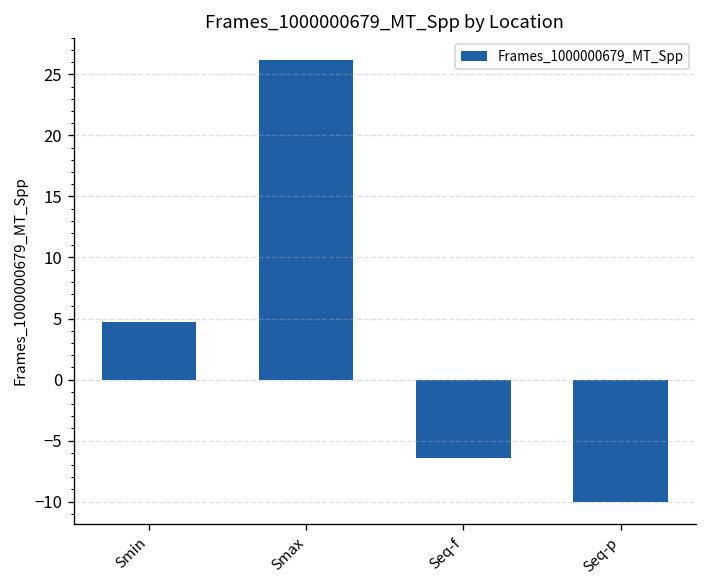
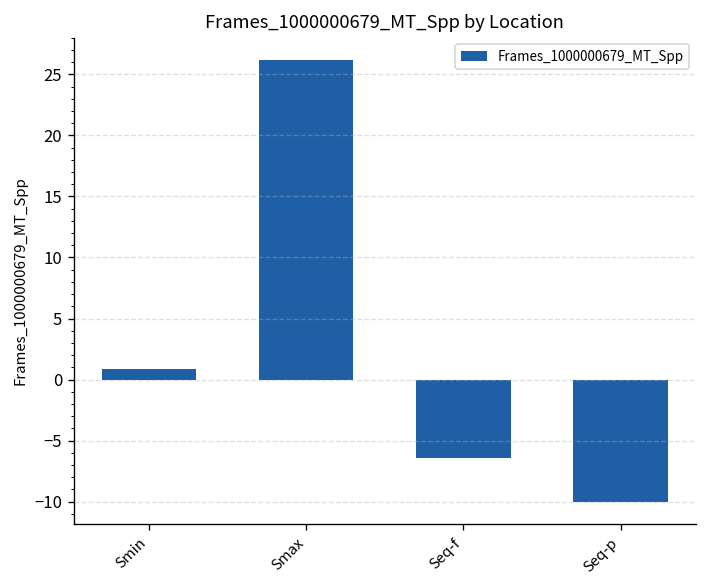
  {
-   "Smin": 4.7,
+   "Smin": 0.9,
    "Smax": 26.2,
    "Seq-f": -6.4,
    "Seq-p": -10.1
  }
